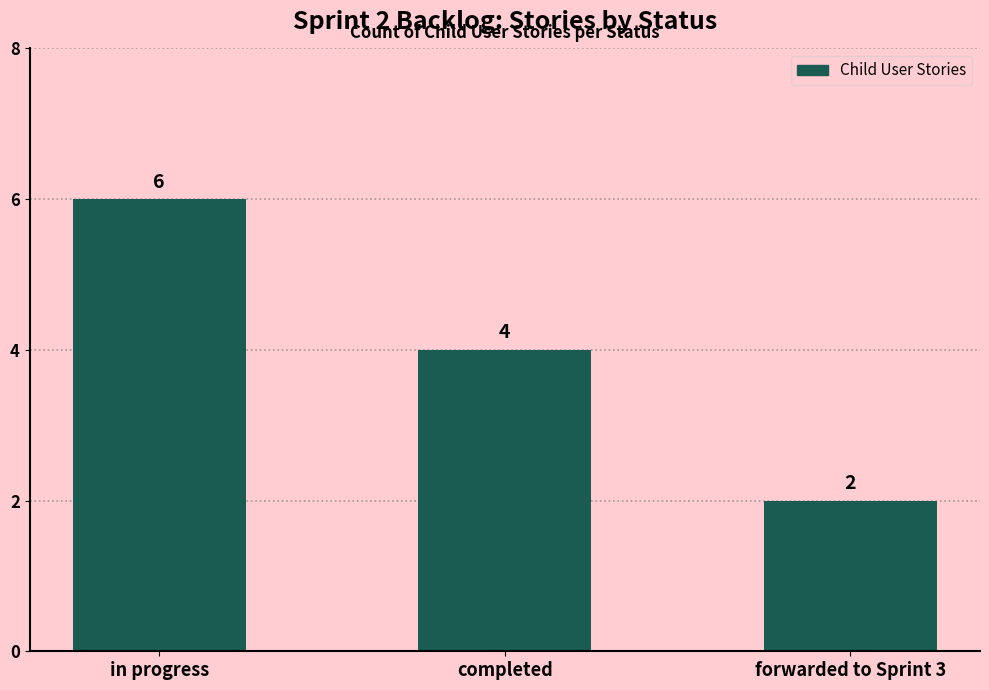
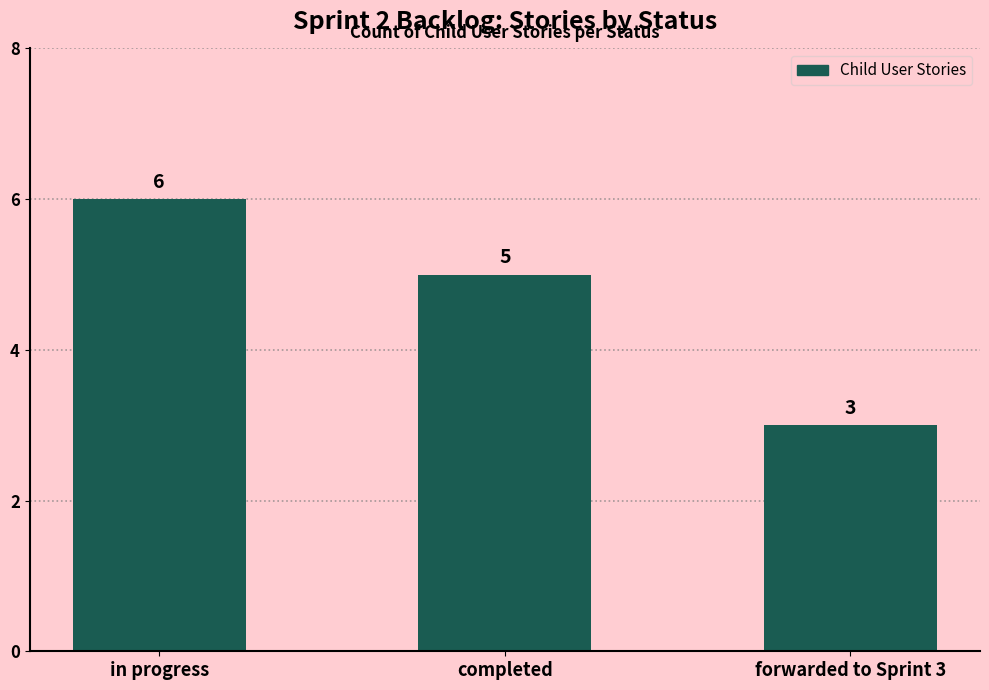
  {
    "in progress": 6,
-   "completed": 4,
-   "forwarded to Sprint 3": 2
+   "completed": 5,
+   "forwarded to Sprint 3": 3
  }
